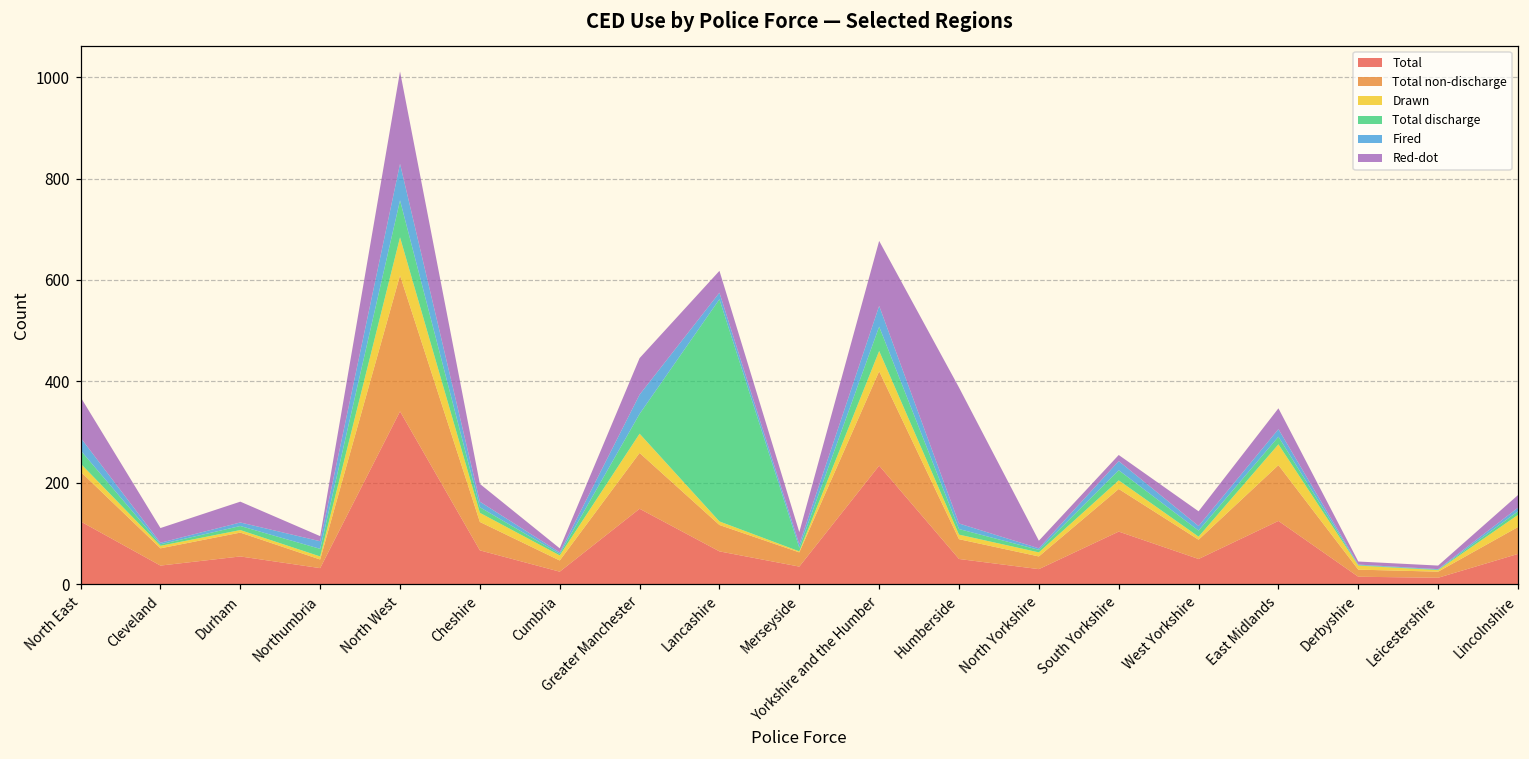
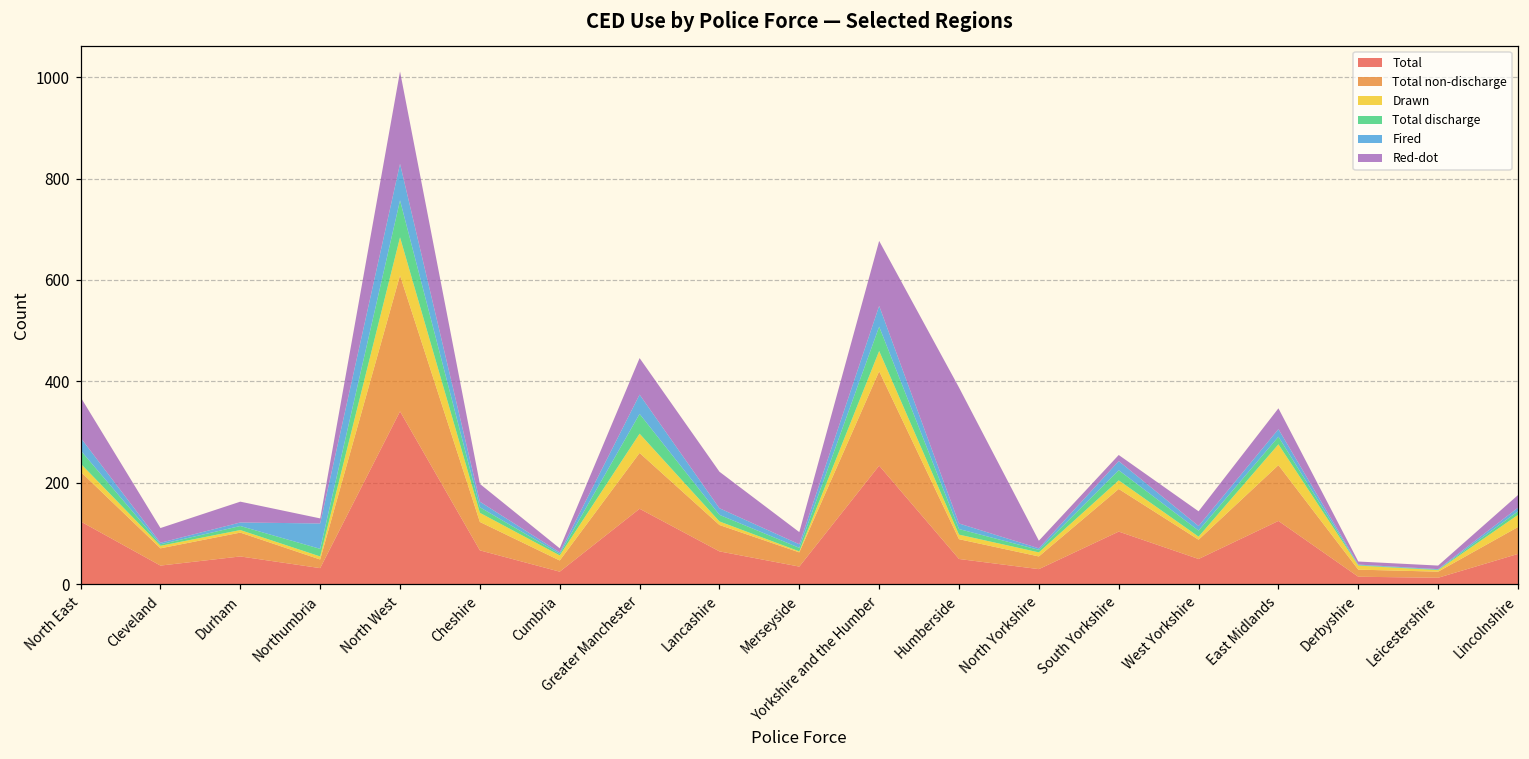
  {
    "Drawn": {
      "North East": 20,
      "Northumbria": 10,
      "North West": 80,
      "Cheshire": 20,
      "Greater Manchester": 40,
      "Lancashire": 10,
      "Yorkshire and the Humber": 40,
      "Humberside": 10,
      "South Yorkshire": 20,
      "West Yorkshire": 10,
      "East Midlands": 40,
      "Lincolnshire": 20
    },
    "Total discharge": {
      "North East": 30,
      "Durham": 10,
      "Northumbria": 20,
      "North West": 70,
      "Cheshire": 10,
      "Greater Manchester": 40,
-     "Lancashire": 440,
+     "Lancashire": 10,
      "Merseyside": 10,
      "Yorkshire and the Humber": 50,
      "Humberside": 10,
      "South Yorkshire": 20,
      "West Yorkshire": 10,
      "East Midlands": 20,
      "Lincolnshire": 10
    },
    "Fired": {
      "North East": 30,
      "Durham": 10,
-     "Northumbria": 20,
+     "Northumbria": 50,
      "North West": 70,
      "Cheshire": 10,
      "Greater Manchester": 40,
      "Lancashire": 10,
      "Merseyside": 10,
      "Yorkshire and the Humber": 40,
      "Humberside": 10,
      "South Yorkshire": 20,
      "West Yorkshire": 10,
      "East Midlands": 20,
      "Lincolnshire": 10
    },
    "Red-dot": {
      "North East": 80,
      "Cleveland": 30,
      "Durham": 40,
      "Northumbria": 10,
      "North West": 180,
      "Cheshire": 40,
      "Cumbria": 10,
      "Greater Manchester": 70,
-     "Lancashire": 40,
+     "Lancashire": 70,
      "Merseyside": 20,
      "Yorkshire and the Humber": 130,
      "Humberside": 270,
      "North Yorkshire": 20,
      "South Yorkshire": 10,
      "West Yorkshire": 30,
      "East Midlands": 40,
      "Derbyshire": 10,
      "Leicestershire": 10,
      "Lincolnshire": 30
    }
  }
